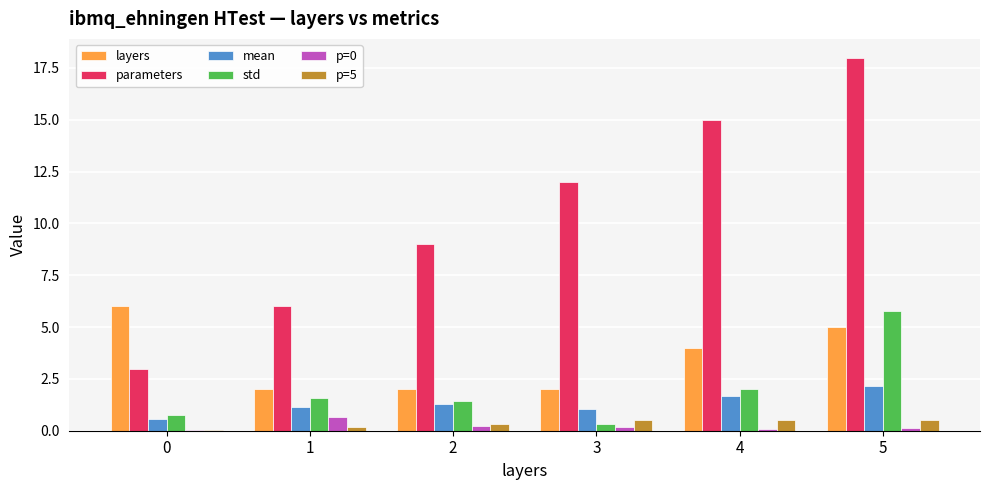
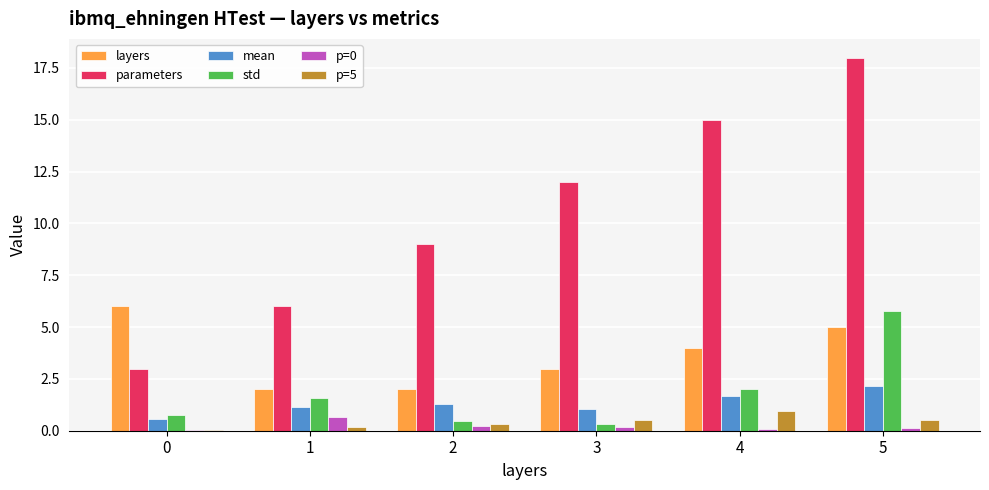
  {
    "layers": {
      "0": 6,
      "1": 2,
      "2": 2,
-     "3": 2,
+     "3": 3,
      "4": 4,
      "5": 5
    },
    "parameters": {
      "0": 3.0,
      "1": 6.0,
      "2": 9.0,
      "3": 12.0,
      "4": 15.0,
      "5": 18.0
    },
    "mean": {
      "0": 0.6,
      "1": 1.1,
      "2": 1.3,
      "3": 1.0,
      "4": 1.7,
      "5": 2.1
    },
    "std": {
      "0": 0.8,
      "1": 1.6,
-     "2": 1.4,
+     "2": 0.5,
      "3": 0.3,
      "4": 2.0,
      "5": 5.8
    },
    "p=0": {
      "1": 0.7,
      "2": 0.2,
      "3": 0.2,
      "5": 0.1
    },
    "p=5": {
      "1": 0.2,
      "2": 0.3,
      "3": 0.5,
-     "4": 0.5,
+     "4": 0.9,
      "5": 0.5
    }
  }
